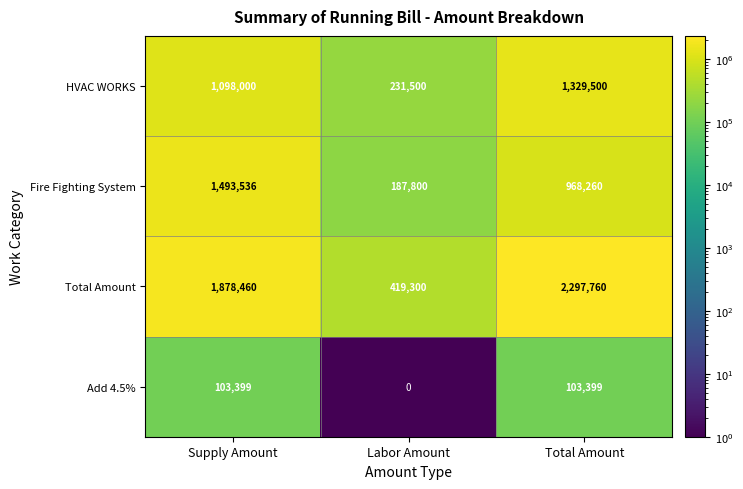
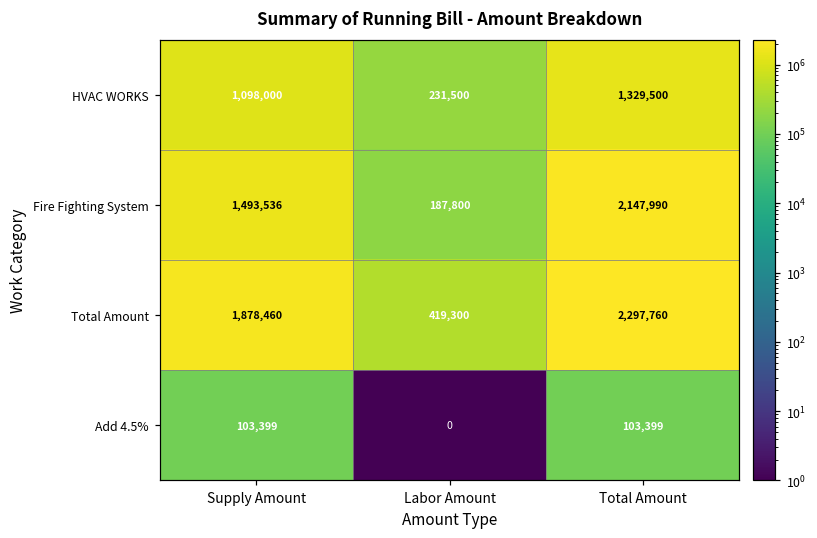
  {
    "HVAC WORKS": {
      "Supply Amount": "1,098,000",
      "Labor Amount": "231,500",
      "Total Amount": "1,329,500"
    },
    "Fire Fighting System": {
      "Supply Amount": "1,493,536",
      "Labor Amount": "187,800",
-     "Total Amount": "968,260"
+     "Total Amount": "2,147,990"
    },
    "Total Amount": {
      "Supply Amount": "1,878,460",
      "Labor Amount": "419,300",
      "Total Amount": "2,297,760"
    },
    "Add 4.5%": {
      "Supply Amount": "103,399",
      "Labor Amount": "0",
      "Total Amount": "103,399"
    }
  }
